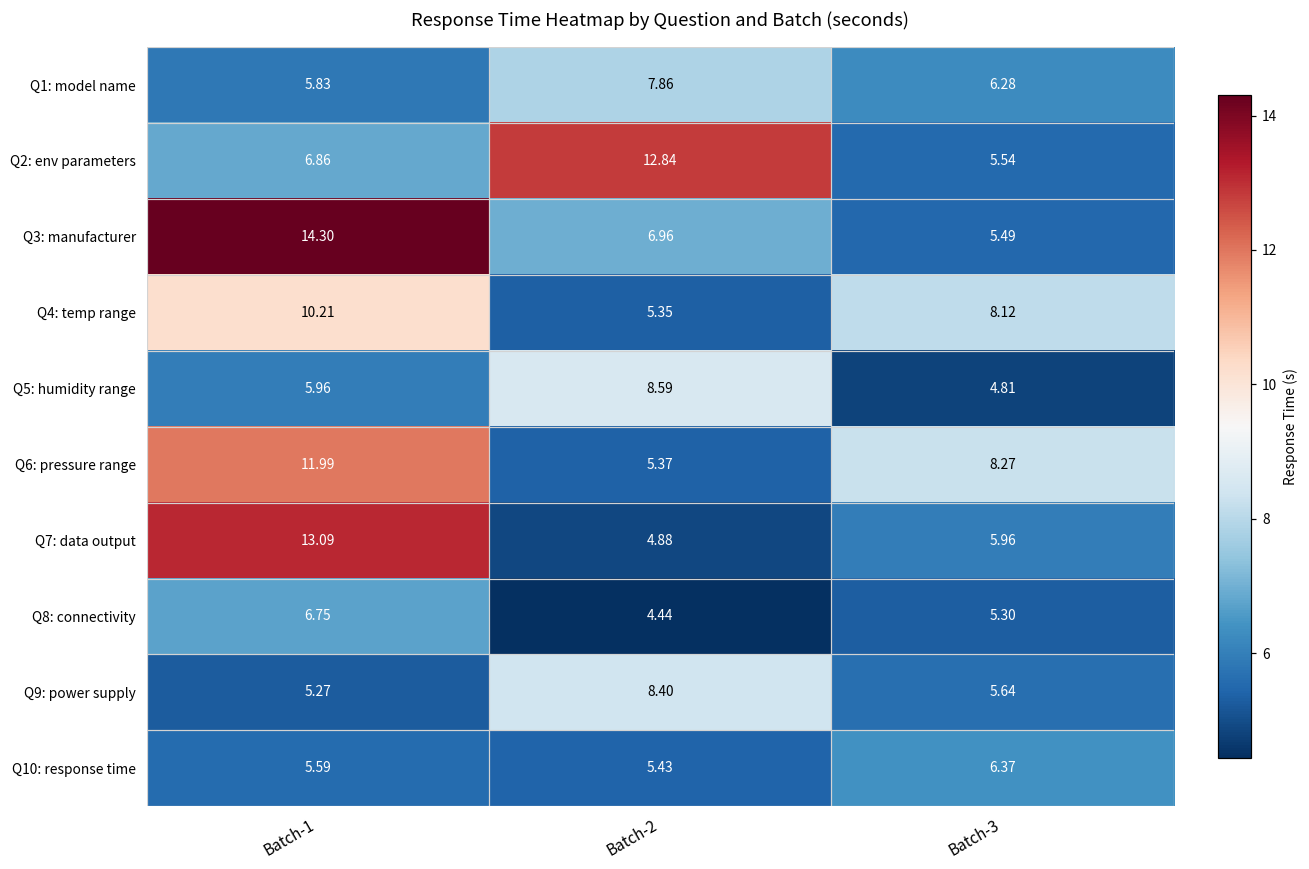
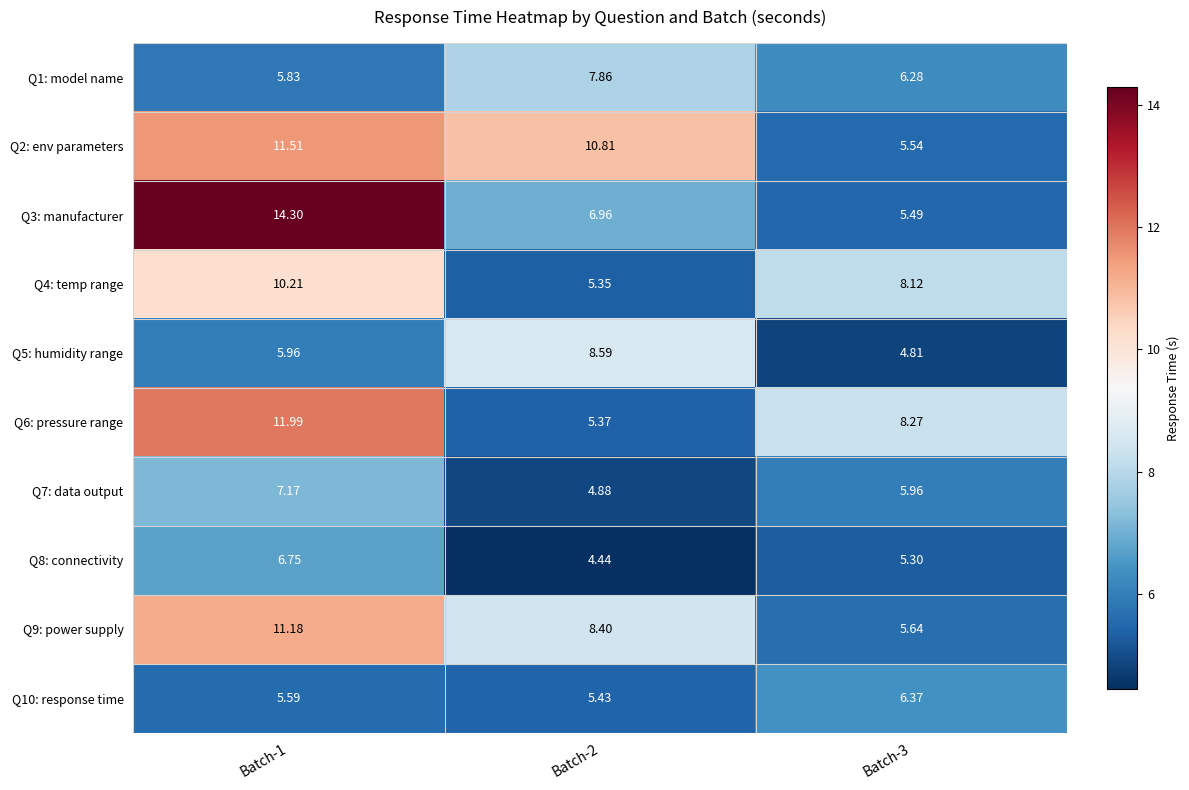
  {
    "Q1: model name": {
      "Batch-1": 5.83,
      "Batch-2": 7.86,
      "Batch-3": 6.28
    },
    "Q2: env parameters": {
-     "Batch-1": 6.86,
-     "Batch-2": 12.84,
+     "Batch-1": 11.51,
+     "Batch-2": 10.81,
      "Batch-3": 5.54
    },
    "Q3: manufacturer": {
      "Batch-1": 14.30,
      "Batch-2": 6.96,
      "Batch-3": 5.49
    },
    "Q4: temp range": {
      "Batch-1": 10.21,
      "Batch-2": 5.35,
      "Batch-3": 8.12
    },
    "Q5: humidity range": {
      "Batch-1": 5.96,
      "Batch-2": 8.59,
      "Batch-3": 4.81
    },
    "Q6: pressure range": {
      "Batch-1": 11.99,
      "Batch-2": 5.37,
      "Batch-3": 8.27
    },
    "Q7: data output": {
-     "Batch-1": 13.09,
+     "Batch-1": 7.17,
      "Batch-2": 4.88,
      "Batch-3": 5.96
    },
    "Q8: connectivity": {
      "Batch-1": 6.75,
      "Batch-2": 4.44,
      "Batch-3": 5.30
    },
    "Q9: power supply": {
-     "Batch-1": 5.27,
+     "Batch-1": 11.18,
      "Batch-2": 8.40,
      "Batch-3": 5.64
    },
    "Q10: response time": {
      "Batch-1": 5.59,
      "Batch-2": 5.43,
      "Batch-3": 6.37
    }
  }
